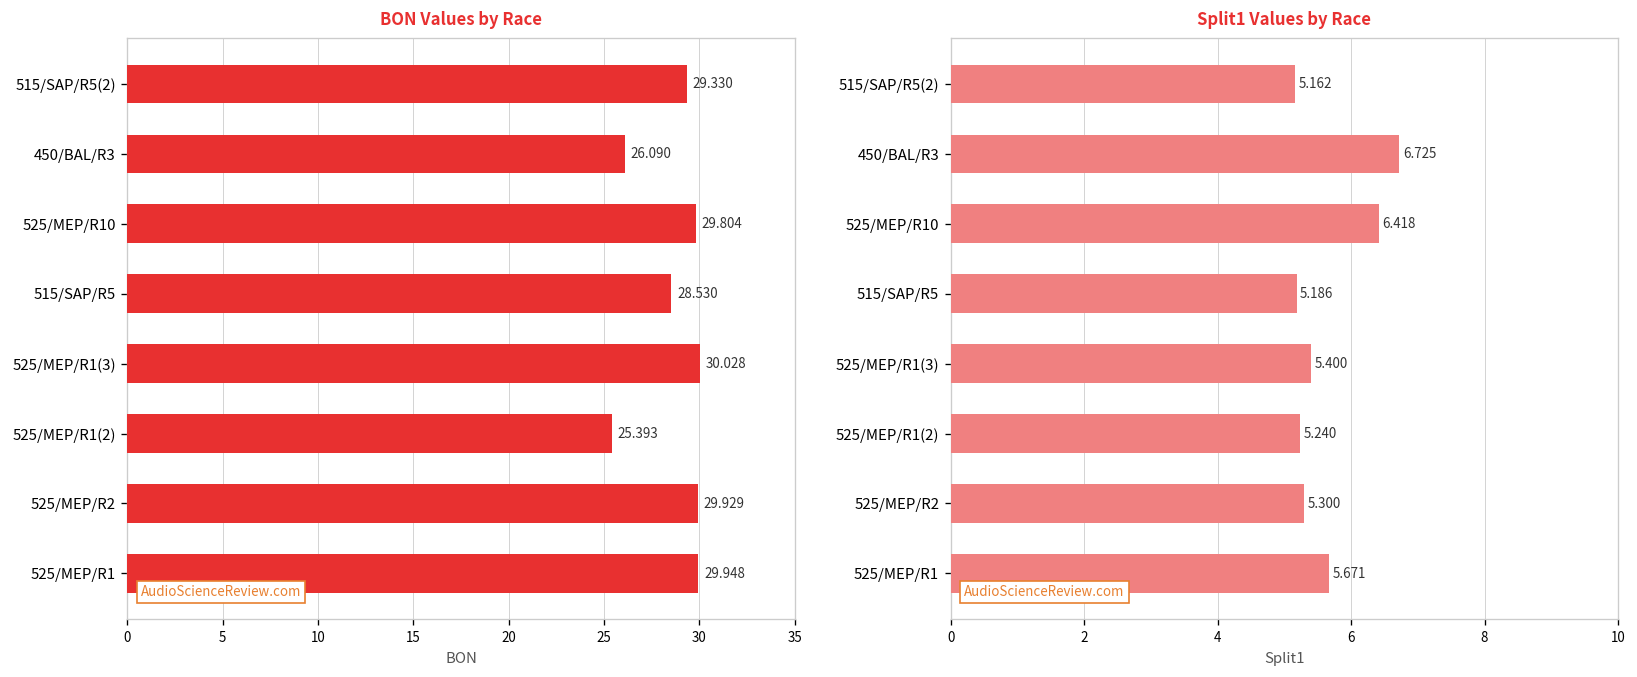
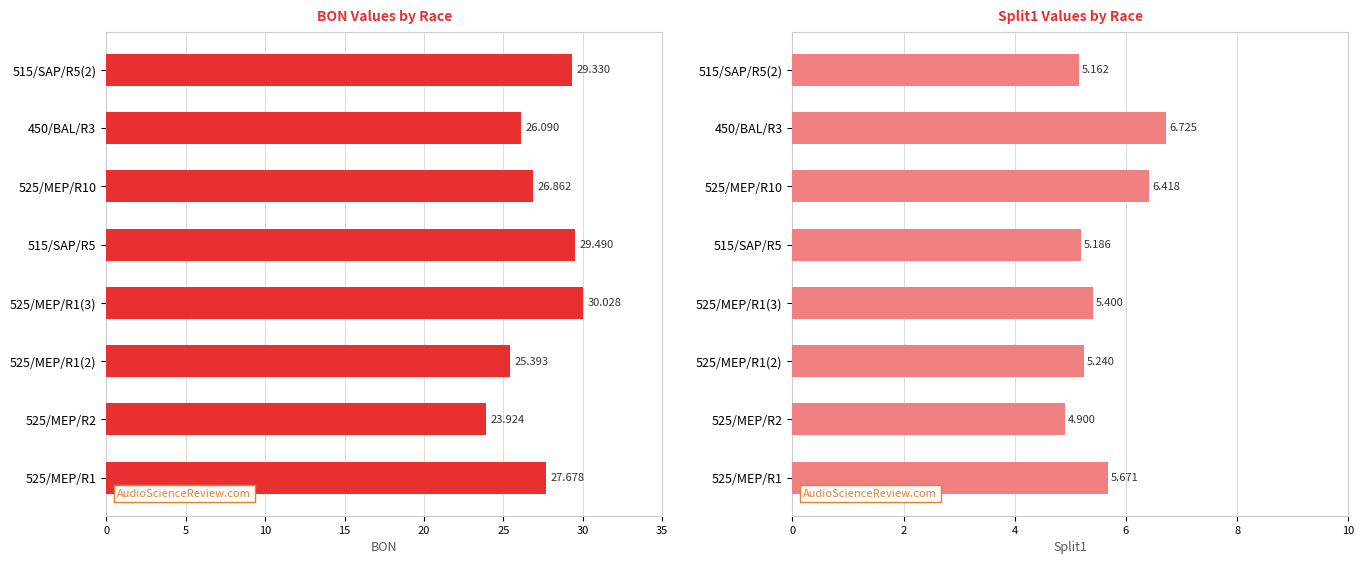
  {
    "BON Values by Race": {
      "515/SAP/R5(2)": 29.330,
      "450/BAL/R3": 26.090,
-     "525/MEP/R10": 29.804,
-     "515/SAP/R5": 28.530,
+     "525/MEP/R10": 26.862,
+     "515/SAP/R5": 29.490,
      "525/MEP/R1(3)": 30.028,
      "525/MEP/R1(2)": 25.393,
-     "525/MEP/R2": 29.929,
-     "525/MEP/R1": 29.948
+     "525/MEP/R2": 23.924,
+     "525/MEP/R1": 27.678
    },
    "Split1 Values by Race": {
      "515/SAP/R5(2)": 5.162,
      "450/BAL/R3": 6.725,
      "525/MEP/R10": 6.418,
      "515/SAP/R5": 5.186,
      "525/MEP/R1(3)": 5.400,
      "525/MEP/R1(2)": 5.240,
-     "525/MEP/R2": 5.300,
+     "525/MEP/R2": 4.900,
      "525/MEP/R1": 5.671
    }
  }
